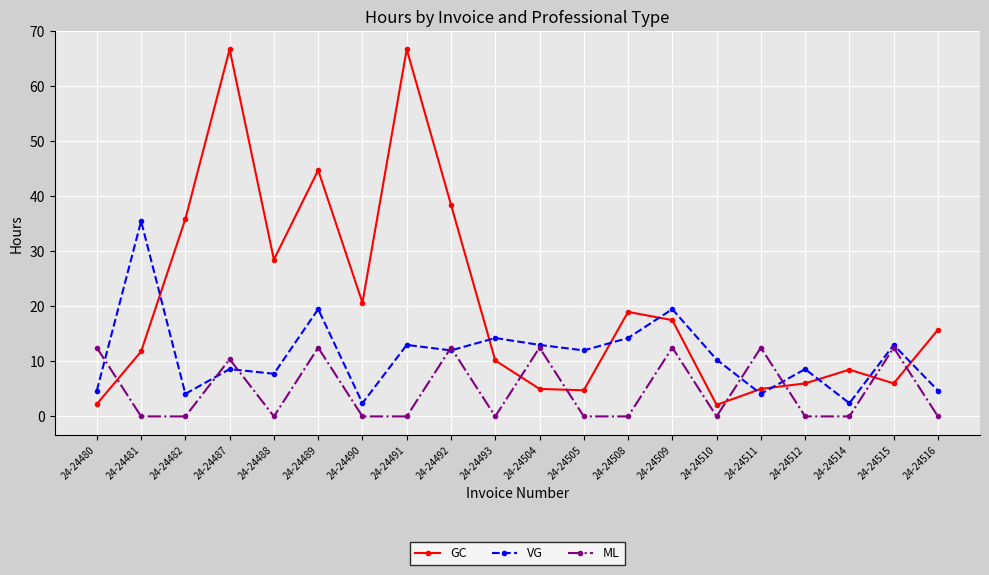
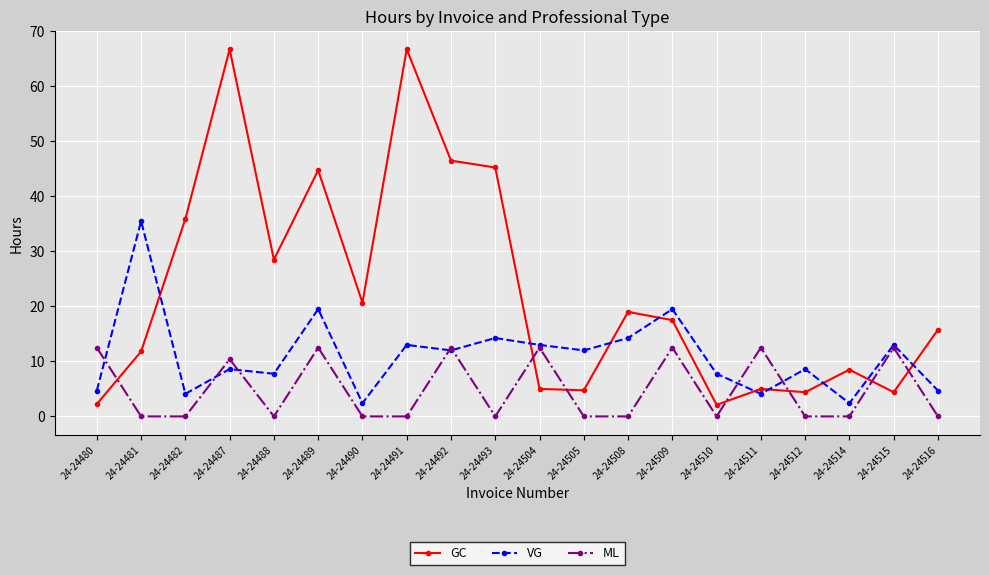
  {
    "GC": {
      "24-24480": 2,
      "24-24481": 12,
      "24-24482": 36,
      "24-24487": 67,
      "24-24488": 29,
      "24-24489": 45,
      "24-24490": 21,
      "24-24491": 67,
-     "24-24492": 39,
-     "24-24493": 10,
+     "24-24492": 47,
+     "24-24493": 45,
      "24-24504": 5,
      "24-24505": 5,
      "24-24508": 19,
      "24-24509": 18,
      "24-24510": 2,
      "24-24511": 5,
-     "24-24512": 6,
+     "24-24512": 4,
      "24-24514": 9,
-     "24-24515": 6,
+     "24-24515": 4,
      "24-24516": 16
    },
    "VG": {
      "24-24480": 5,
      "24-24481": 36,
      "24-24482": 4,
      "24-24487": 9,
      "24-24488": 8,
      "24-24489": 20,
      "24-24490": 2,
      "24-24491": 13,
      "24-24492": 12,
      "24-24493": 14,
      "24-24504": 13,
      "24-24505": 12,
      "24-24508": 14,
      "24-24509": 20,
-     "24-24510": 10,
+     "24-24510": 8,
      "24-24511": 4,
      "24-24512": 9,
      "24-24514": 2,
      "24-24515": 13,
      "24-24516": 5
    },
    "ML": {
      "24-24480": 13,
      "24-24481": 0,
      "24-24482": 0,
      "24-24487": 10,
      "24-24488": 0,
      "24-24489": 13,
      "24-24490": 0,
      "24-24491": 0,
      "24-24492": 13,
      "24-24493": 0,
      "24-24504": 13,
      "24-24505": 0,
      "24-24508": 0,
      "24-24509": 13,
      "24-24510": 0,
      "24-24511": 13,
      "24-24512": 0,
      "24-24514": 0,
      "24-24515": 13,
      "24-24516": 0
    }
  }
